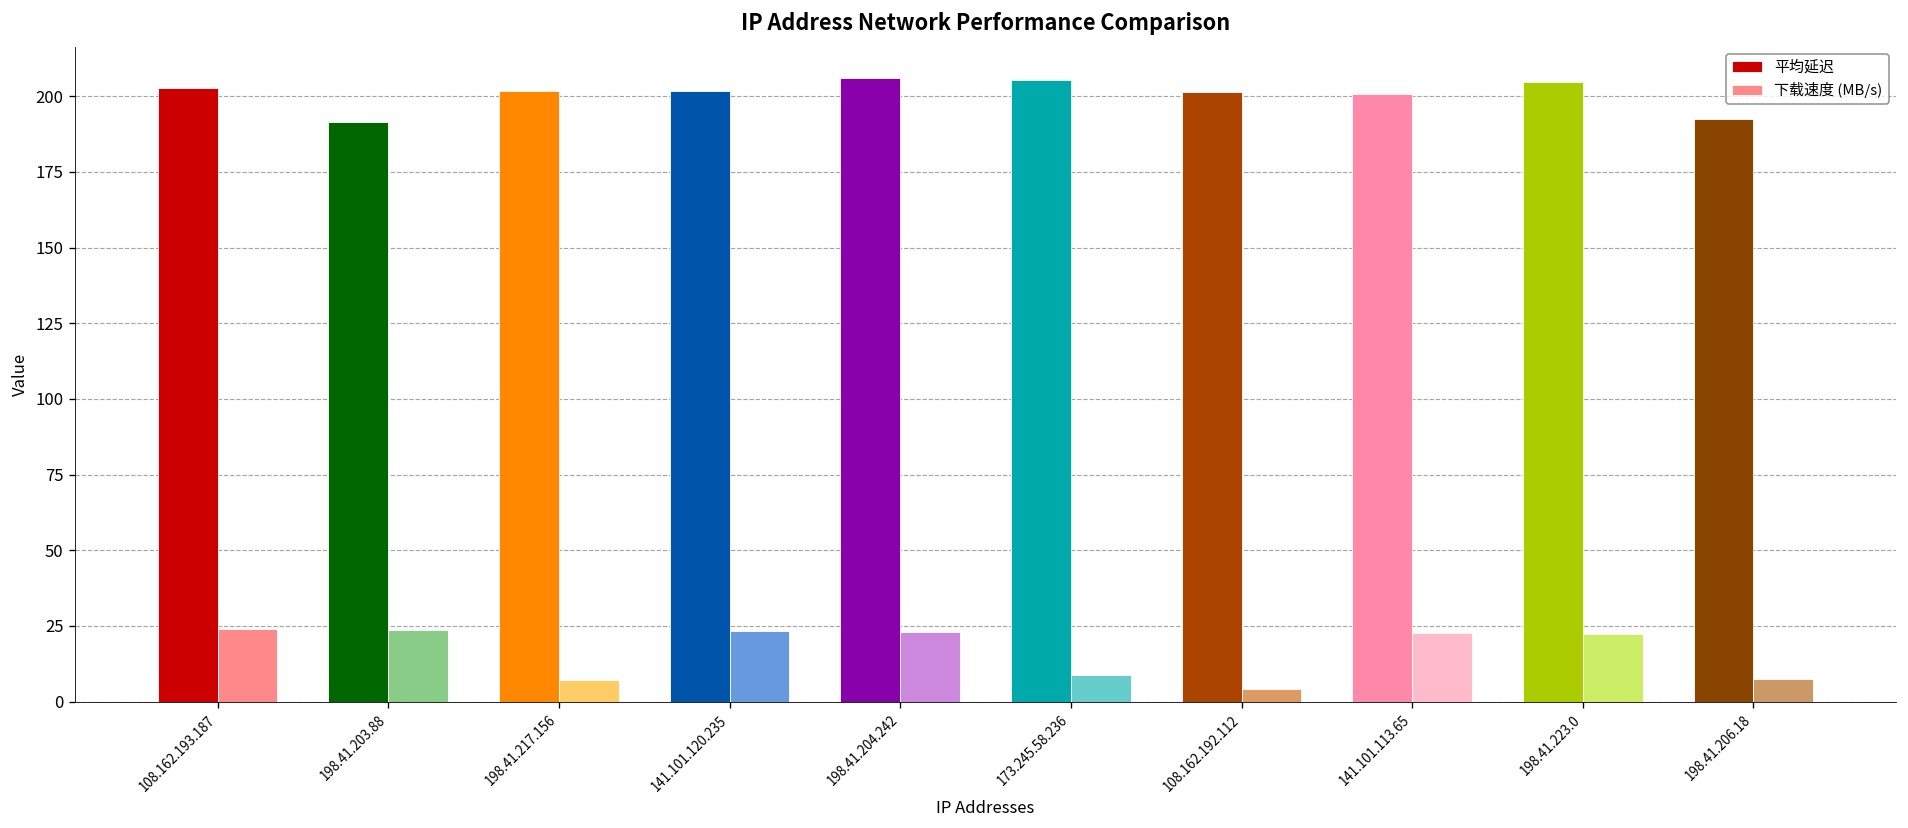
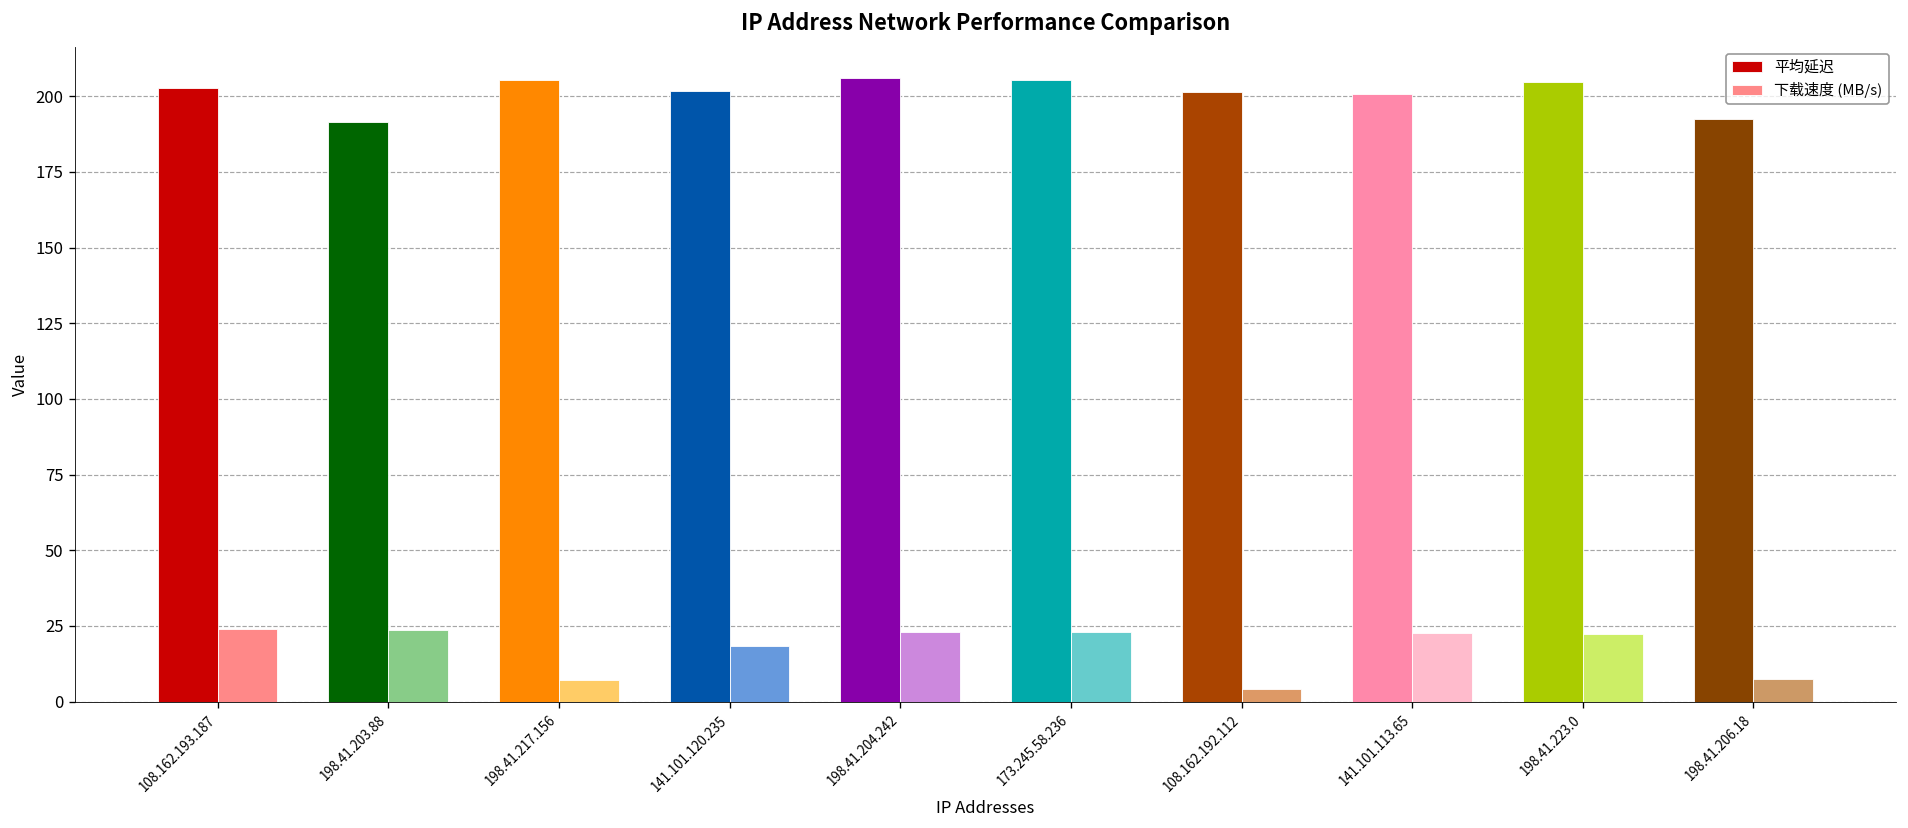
  {
    "平均延迟": {
      "108.162.193.187": 203,
      "198.41.203.88": 192,
-     "198.41.217.156": 202,
+     "198.41.217.156": 205,
      "141.101.120.235": 202,
      "198.41.204.242": 206,
      "173.245.58.236": 205,
      "108.162.192.112": 201,
      "141.101.113.65": 201,
      "198.41.223.0": 205,
      "198.41.206.18": 192
    },
    "下载速度 (MB/s)": {
      "108.162.193.187": 24,
      "198.41.203.88": 24,
      "198.41.217.156": 7,
-     "141.101.120.235": 23,
+     "141.101.120.235": 18,
      "198.41.204.242": 23,
-     "173.245.58.236": 9,
+     "173.245.58.236": 23,
      "108.162.192.112": 4,
      "141.101.113.65": 23,
      "198.41.223.0": 22,
      "198.41.206.18": 7
    }
  }
